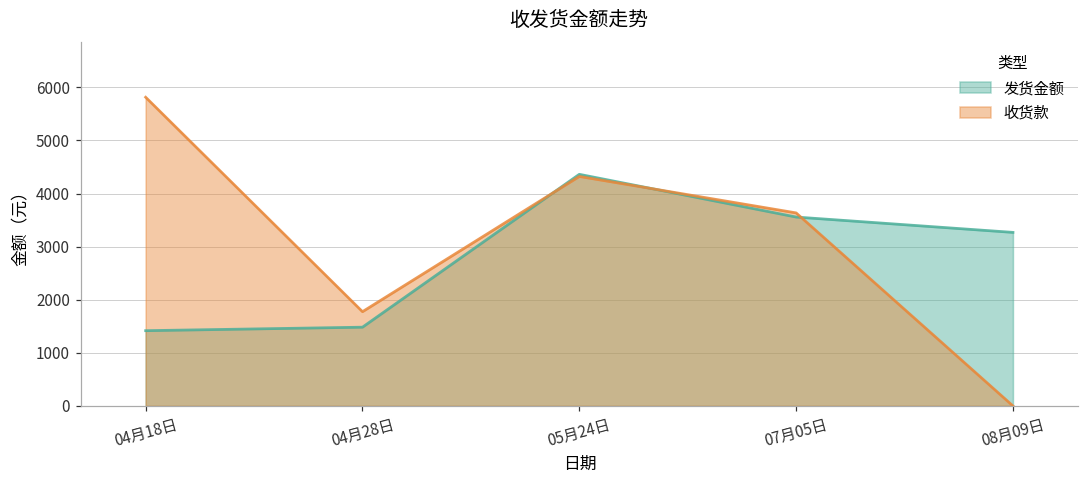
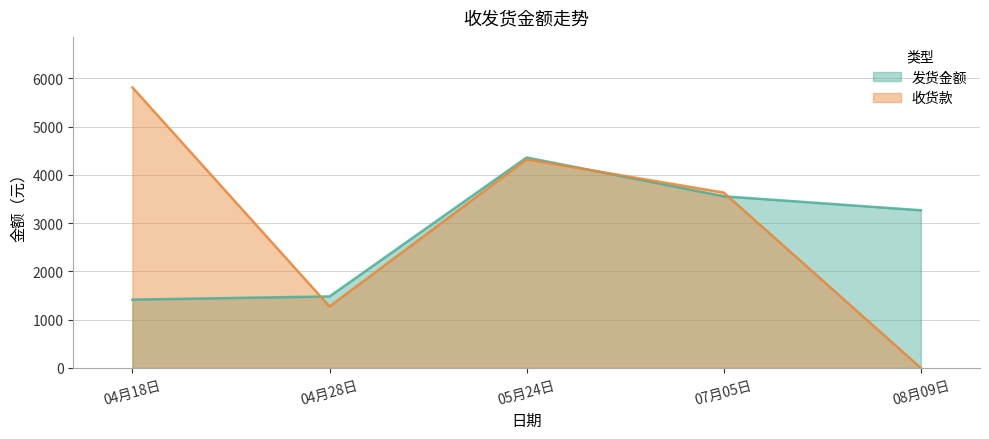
  {
    "发货金额": {
      "04月18日": 1400,
      "04月28日": 1500,
      "07月05日": 3600,
      "08月09日": 3300
    },
    "收货款": {
      "04月18日": 5800,
-     "04月28日": 1800,
+     "04月28日": 1300,
      "07月05日": 3600,
      "08月09日": 0
    }
  }
